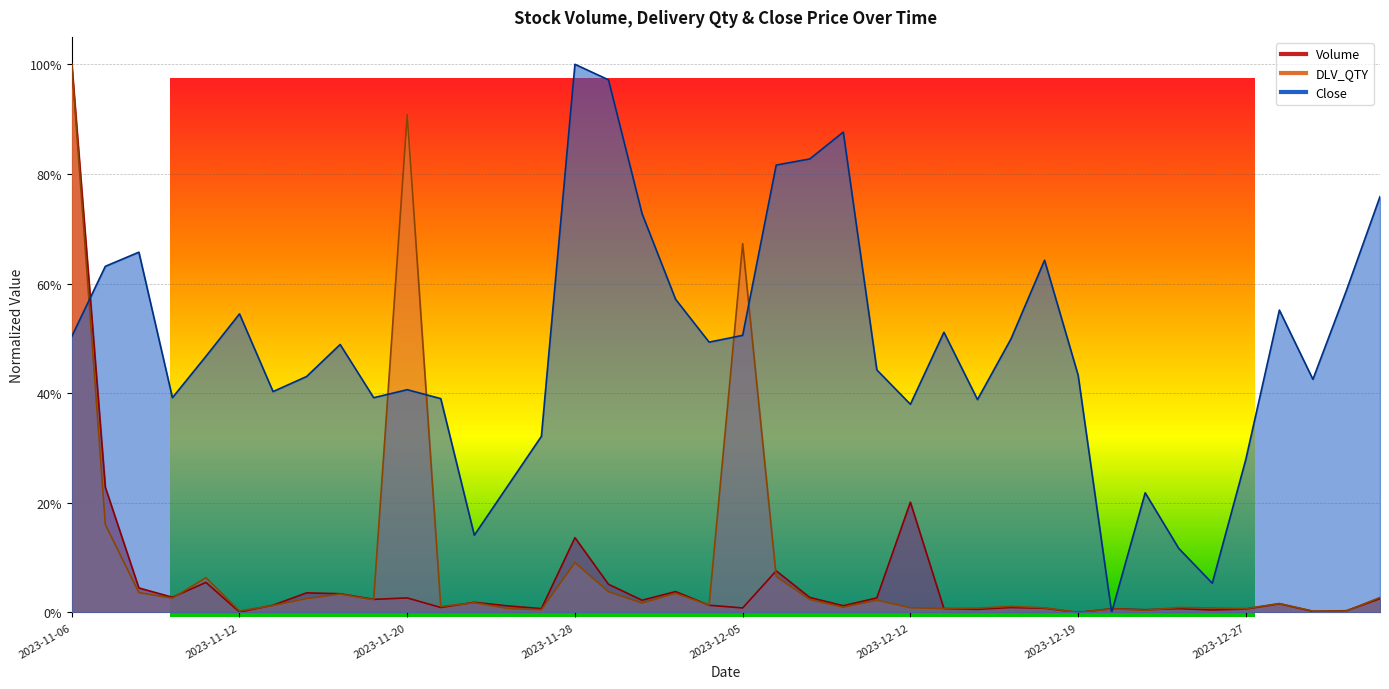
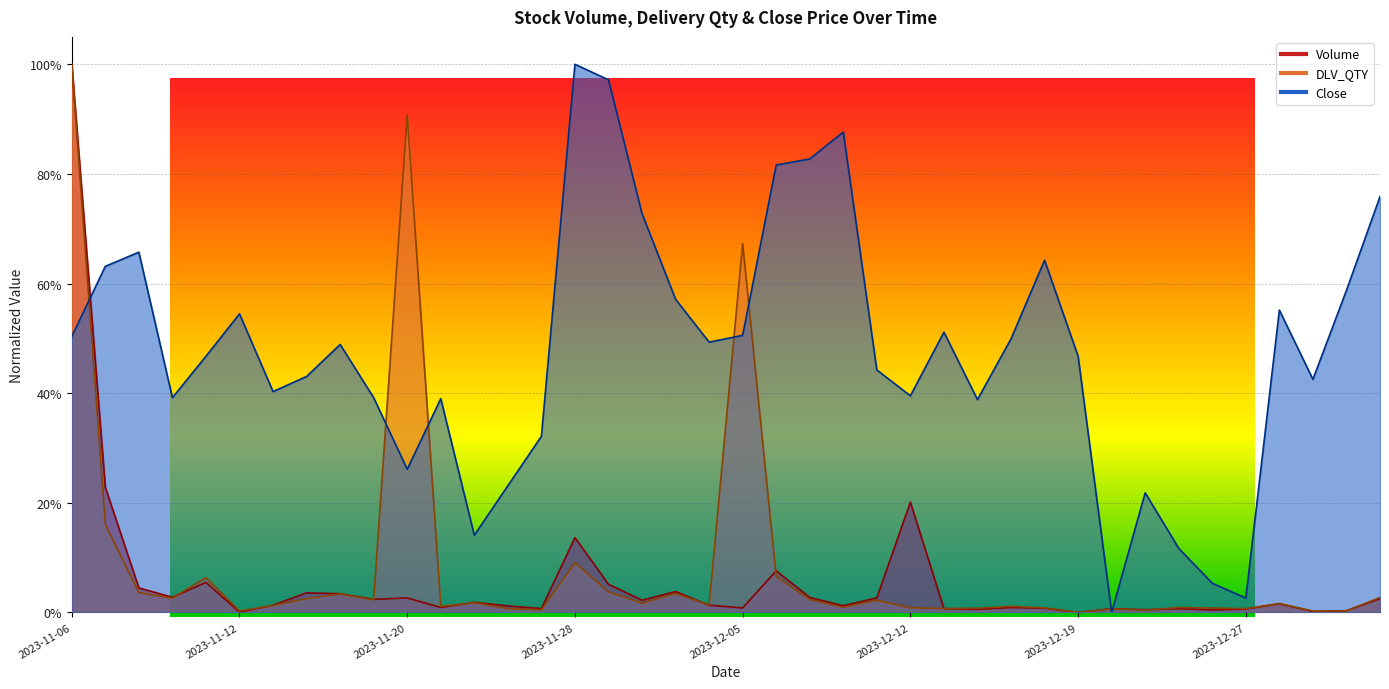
  {
    "Volume": {
      "2023-11-20": "3%",
      "2023-11-28": "14%",
      "2023-12-05": "1%",
      "2023-12-12": "20%"
    },
    "DLV_QTY": {
      "2023-11-20": "91%",
      "2023-11-28": "9%",
      "2023-12-05": "67%",
      "2023-12-12": "1%"
    },
    "Close": {
      "2023-11-06": "50%",
      "2023-11-12": "54%",
-     "2023-11-20": "41%",
+     "2023-11-20": "26%",
      "2023-11-28": "100%",
      "2023-12-05": "51%",
-     "2023-12-12": "38%",
-     "2023-12-19": "43%",
-     "2023-12-27": "28%"
+     "2023-12-12": "40%",
+     "2023-12-19": "47%",
+     "2023-12-27": "3%"
    }
  }
